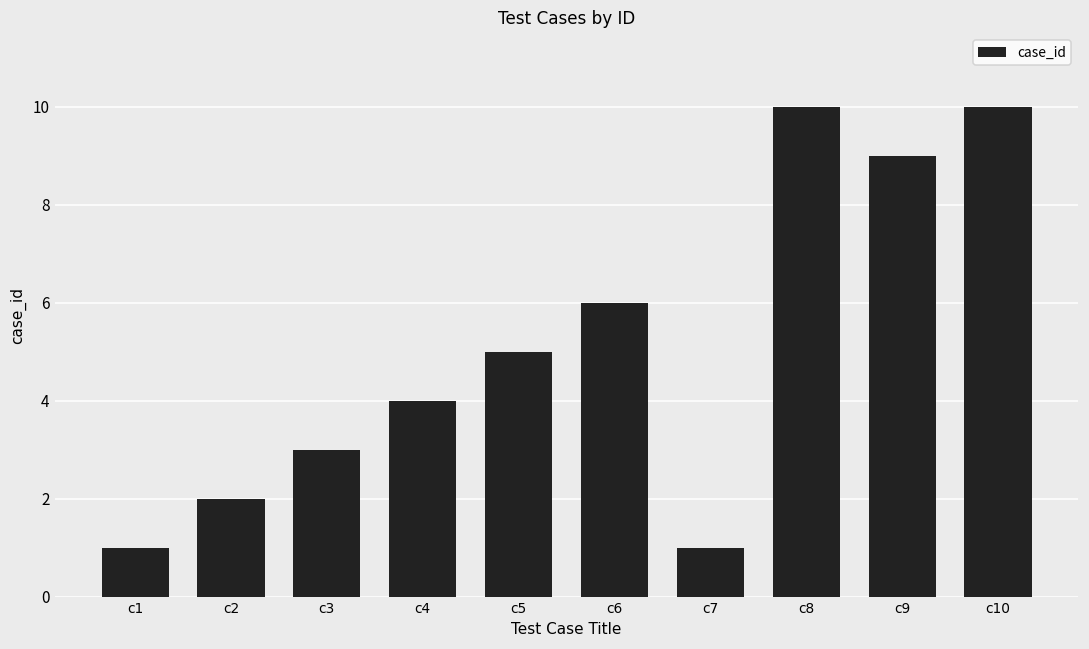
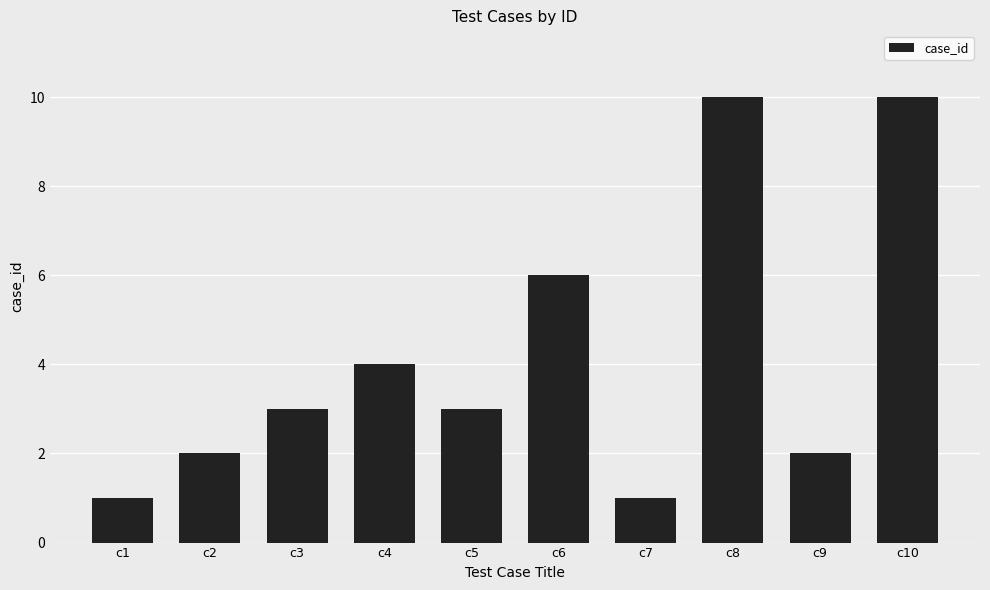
  {
    "c1": 1,
    "c2": 2,
    "c3": 3,
    "c4": 4,
-   "c5": 5,
+   "c5": 3,
    "c6": 6,
    "c7": 1,
    "c8": 10,
-   "c9": 9,
+   "c9": 2,
    "c10": 10
  }
